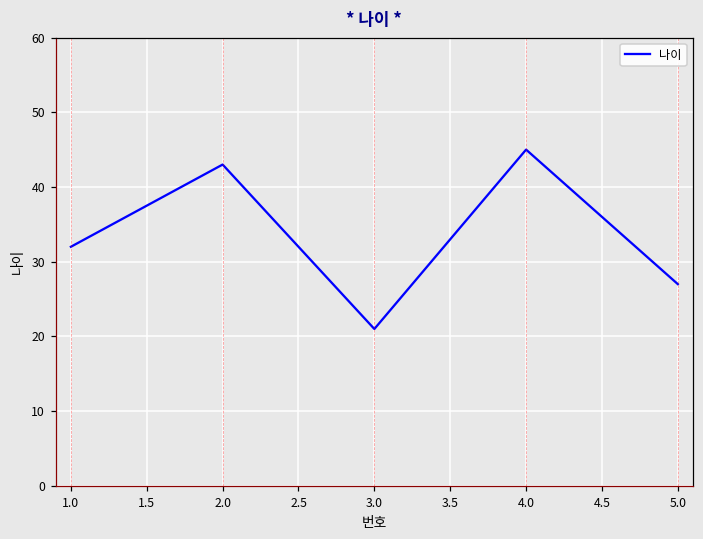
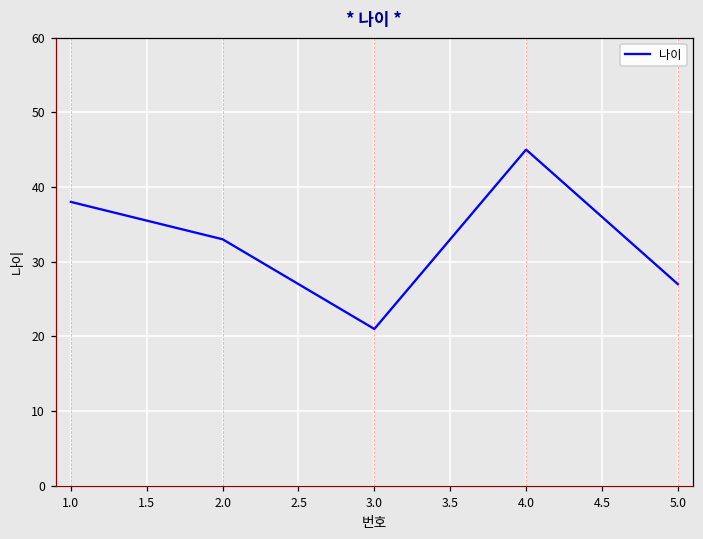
  {
-   "1.0": 32,
-   "2.0": 43,
+   "1.0": 38,
+   "2.0": 33,
    "3.0": 21,
    "4.0": 45,
    "5.0": 27
  }
